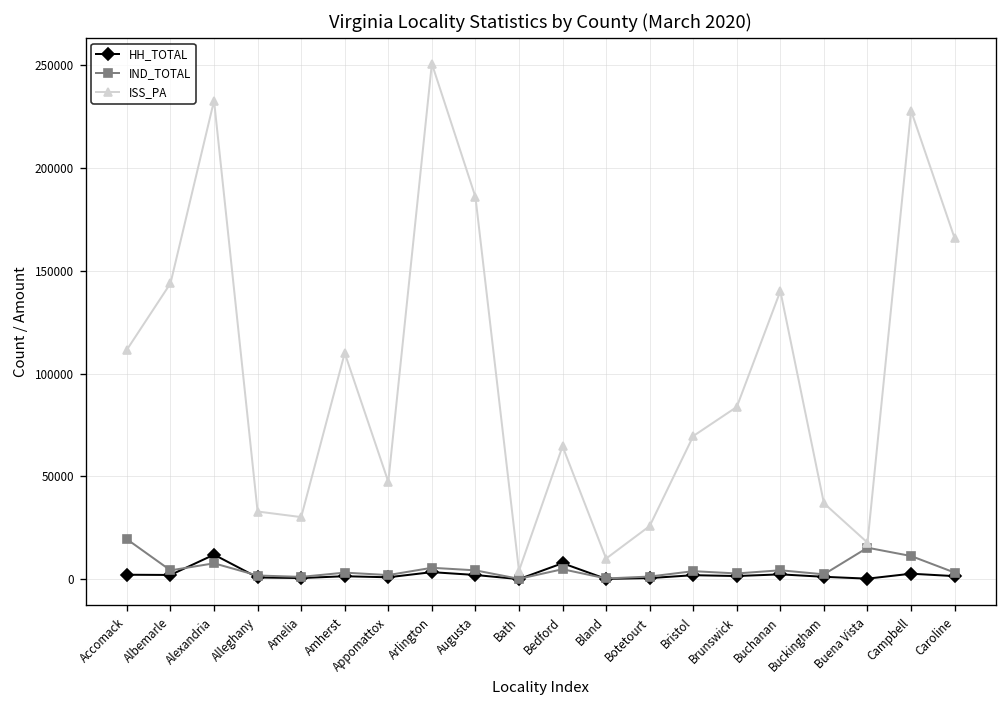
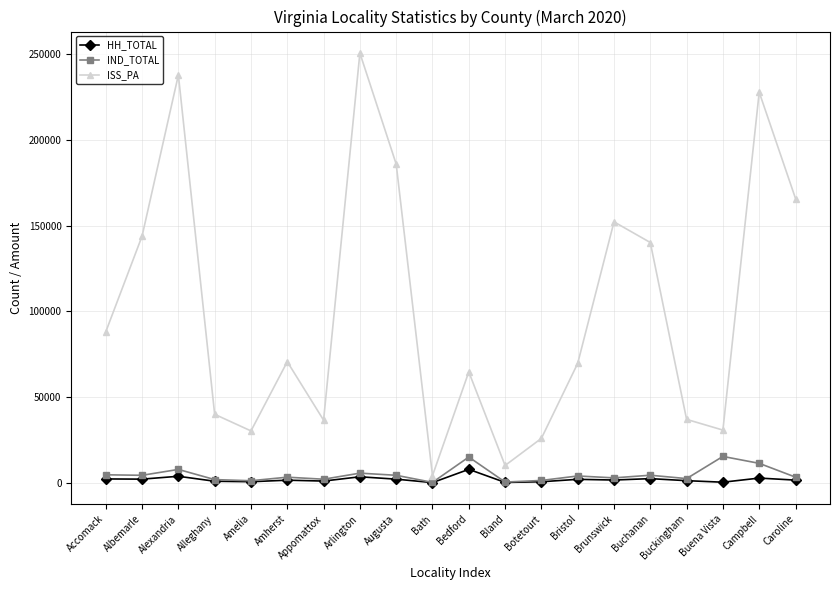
  {
    "HH_TOTAL": {
      "Accomack": 2000,
      "Albemarle": 2000,
-     "Alexandria": 12000,
+     "Alexandria": 4000,
      "Amherst": 2000,
      "Arlington": 4000,
      "Augusta": 2000,
      "Bedford": 8000,
      "Bristol": 2000,
      "Buchanan": 2000,
      "Buena Vista": 0,
      "Campbell": 3000,
      "Caroline": 2000
    },
    "IND_TOTAL": {
-     "Accomack": 20000,
+     "Accomack": 5000,
      "Albemarle": 4000,
      "Alexandria": 8000,
      "Amherst": 3000,
      "Arlington": 6000,
      "Augusta": 4000,
-     "Bedford": 5000,
+     "Bedford": 15000,
      "Bristol": 4000,
      "Buchanan": 4000,
      "Buena Vista": 15000,
      "Campbell": 11000,
      "Caroline": 3000
    },
    "ISS_PA": {
-     "Accomack": 112000,
+     "Accomack": 88000,
      "Albemarle": 144000,
-     "Alexandria": 233000,
-     "Alleghany": 33000,
+     "Alexandria": 238000,
+     "Alleghany": 40000,
      "Amelia": 30000,
-     "Amherst": 110000,
-     "Appomattox": 47000,
+     "Amherst": 71000,
+     "Appomattox": 37000,
      "Arlington": 251000,
      "Augusta": 186000,
      "Bath": 4000,
      "Bedford": 65000,
      "Bland": 10000,
      "Botetourt": 26000,
      "Bristol": 70000,
-     "Brunswick": 84000,
+     "Brunswick": 152000,
      "Buchanan": 140000,
      "Buckingham": 37000,
-     "Buena Vista": 18000,
+     "Buena Vista": 31000,
      "Campbell": 228000,
      "Caroline": 166000
    }
  }
